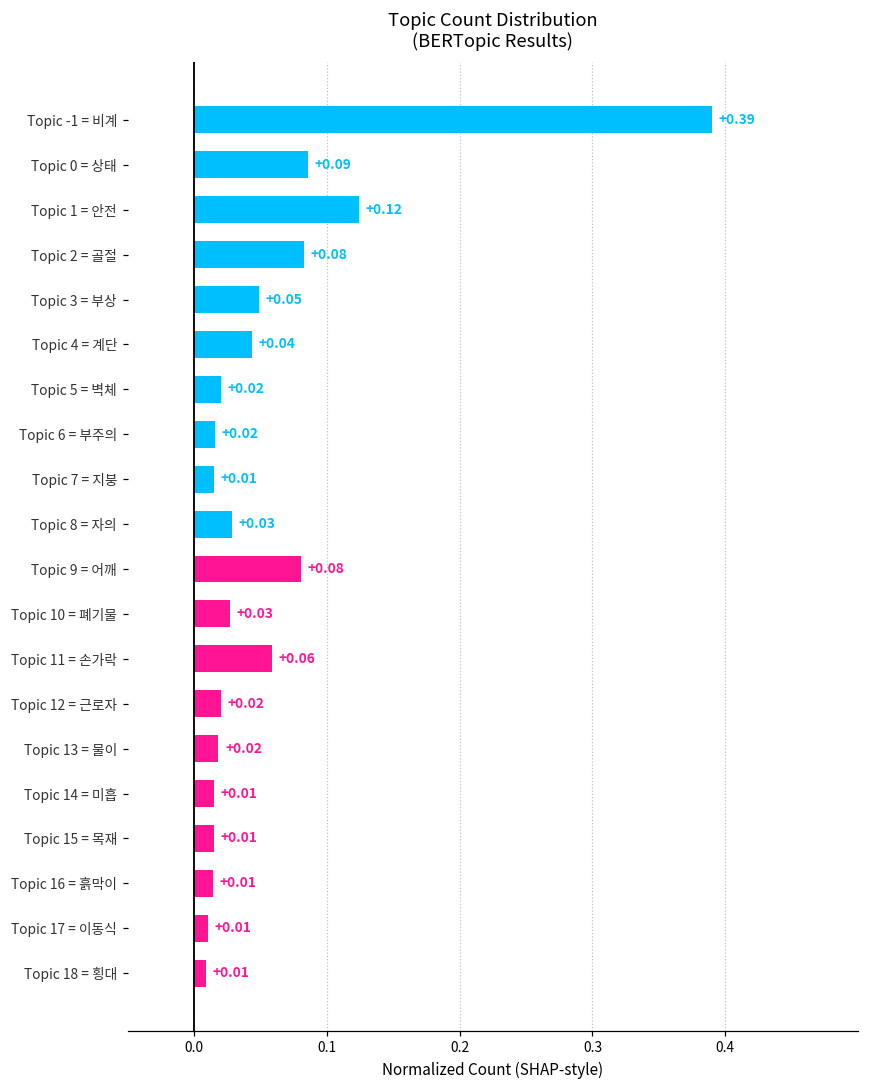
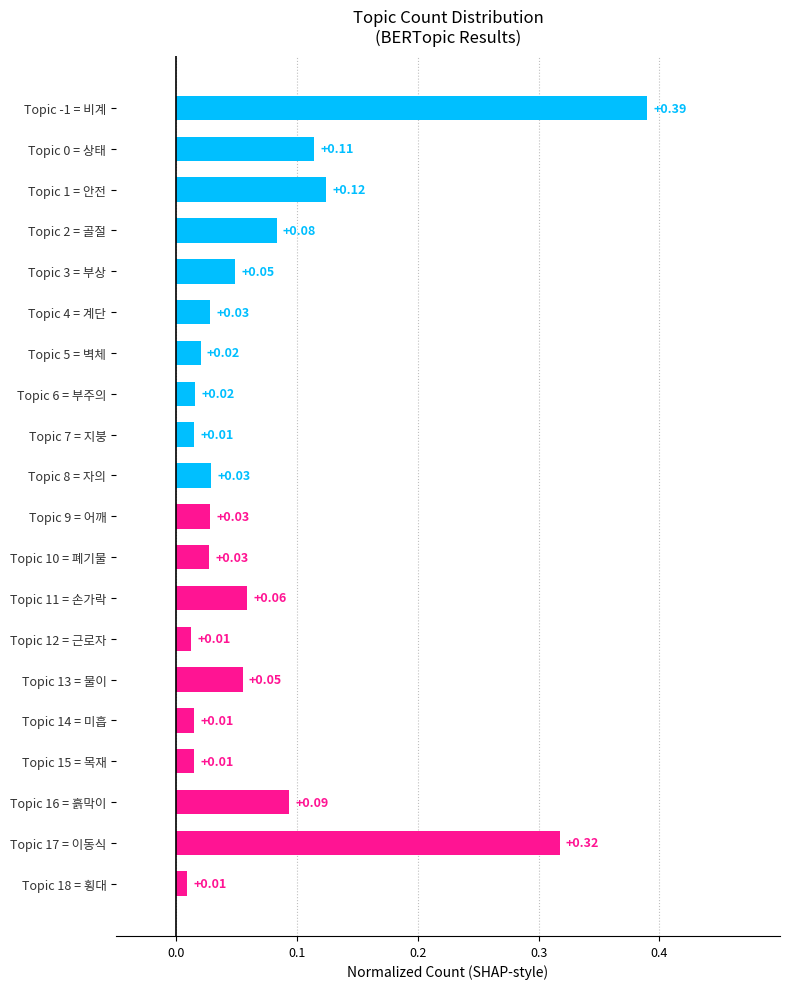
  {
    "Topic -1 = 비계": "+0.39",
-   "Topic 0 = 상태": "+0.09",
+   "Topic 0 = 상태": "+0.11",
    "Topic 1 = 안전": "+0.12",
    "Topic 2 = 골절": "+0.08",
    "Topic 3 = 부상": "+0.05",
-   "Topic 4 = 계단": "+0.04",
+   "Topic 4 = 계단": "+0.03",
    "Topic 5 = 벽체": "+0.02",
    "Topic 6 = 부주의": "+0.02",
    "Topic 7 = 지붕": "+0.01",
    "Topic 8 = 자의": "+0.03",
-   "Topic 9 = 어깨": "+0.08",
+   "Topic 9 = 어깨": "+0.03",
    "Topic 10 = 폐기물": "+0.03",
    "Topic 11 = 손가락": "+0.06",
-   "Topic 12 = 근로자": "+0.02",
-   "Topic 13 = 물이": "+0.02",
+   "Topic 12 = 근로자": "+0.01",
+   "Topic 13 = 물이": "+0.05",
    "Topic 14 = 미흡": "+0.01",
    "Topic 15 = 목재": "+0.01",
-   "Topic 16 = 흙막이": "+0.01",
-   "Topic 17 = 이동식": "+0.01",
+   "Topic 16 = 흙막이": "+0.09",
+   "Topic 17 = 이동식": "+0.32",
    "Topic 18 = 횡대": "+0.01"
  }
